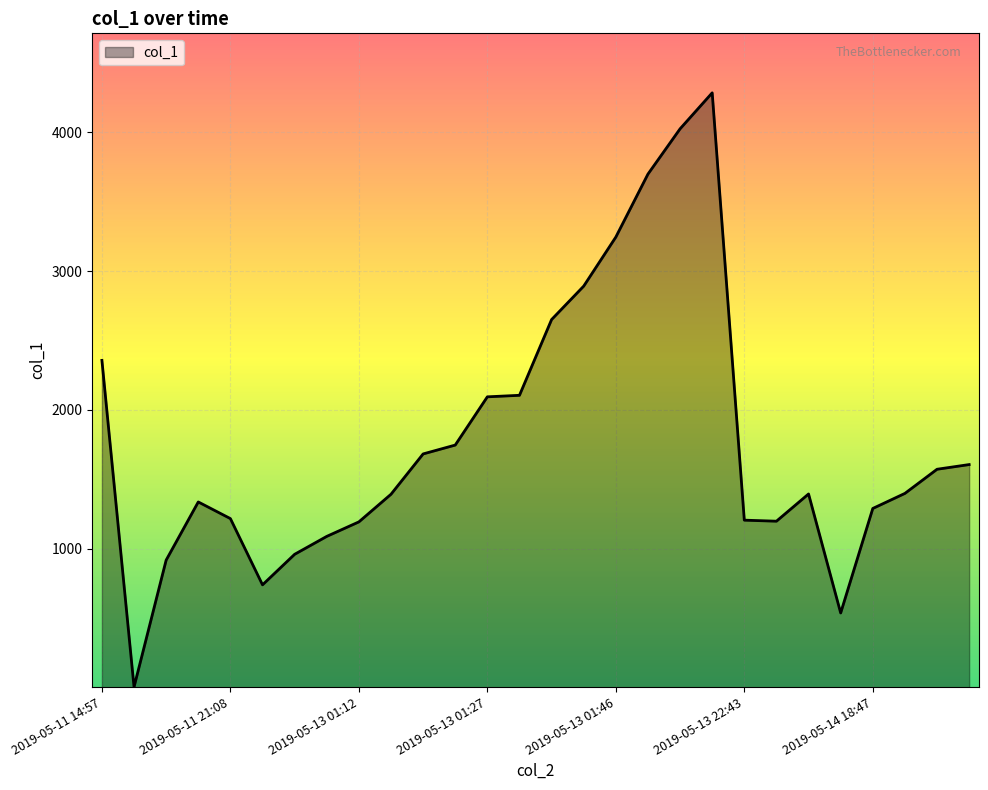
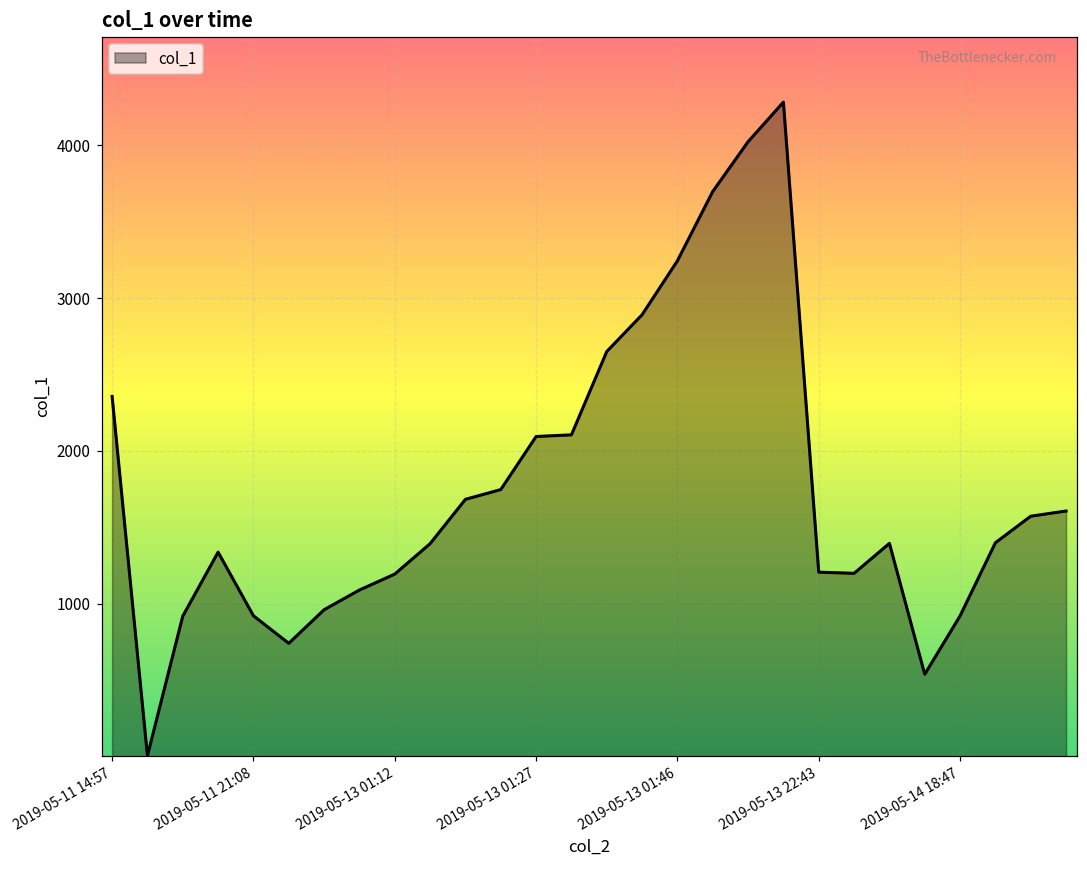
  {
    "2019-05-11 14:57": 2360,
-   "2019-05-11 21:08": 1220,
+   "2019-05-11 21:08": 920,
    "2019-05-13 01:12": 1190,
    "2019-05-13 01:46": 3240,
    "2019-05-13 22:43": 1210,
-   "2019-05-14 18:47": 1290
+   "2019-05-14 18:47": 920
  }
